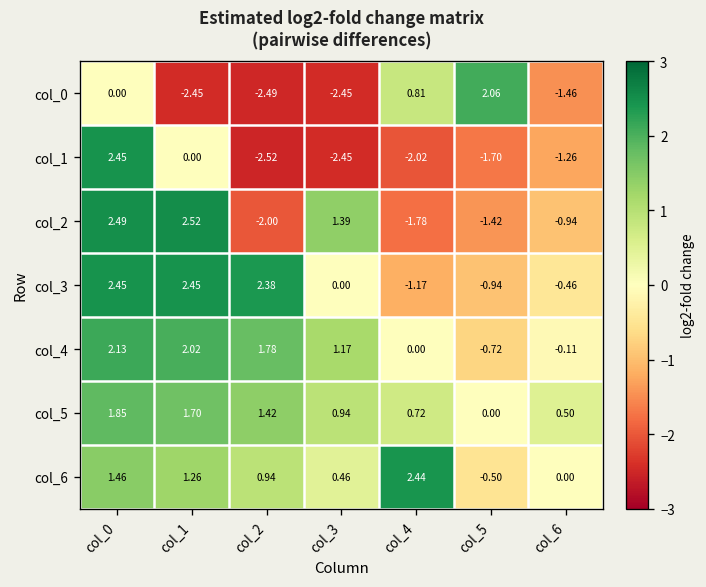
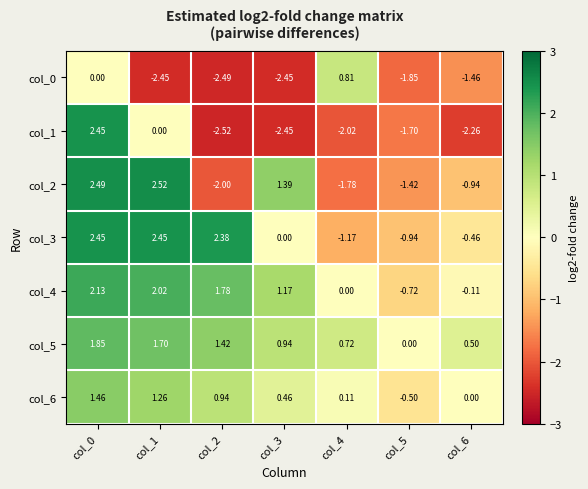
  {
    "col_0": {
      "col_0": 0.00,
      "col_1": -2.45,
      "col_2": -2.49,
      "col_3": -2.45,
      "col_4": 0.81,
-     "col_5": 2.06,
+     "col_5": -1.85,
      "col_6": -1.46
    },
    "col_1": {
      "col_0": 2.45,
      "col_1": 0.00,
      "col_2": -2.52,
      "col_3": -2.45,
      "col_4": -2.02,
      "col_5": -1.70,
-     "col_6": -1.26
+     "col_6": -2.26
    },
    "col_2": {
      "col_0": 2.49,
      "col_1": 2.52,
      "col_2": -2.00,
      "col_3": 1.39,
      "col_4": -1.78,
      "col_5": -1.42,
      "col_6": -0.94
    },
    "col_3": {
      "col_0": 2.45,
      "col_1": 2.45,
      "col_2": 2.38,
      "col_3": 0.00,
      "col_4": -1.17,
      "col_5": -0.94,
      "col_6": -0.46
    },
    "col_4": {
      "col_0": 2.13,
      "col_1": 2.02,
      "col_2": 1.78,
      "col_3": 1.17,
      "col_4": 0.00,
      "col_5": -0.72,
      "col_6": -0.11
    },
    "col_5": {
      "col_0": 1.85,
      "col_1": 1.70,
      "col_2": 1.42,
      "col_3": 0.94,
      "col_4": 0.72,
      "col_5": 0.00,
      "col_6": 0.50
    },
    "col_6": {
      "col_0": 1.46,
      "col_1": 1.26,
      "col_2": 0.94,
      "col_3": 0.46,
-     "col_4": 2.44,
+     "col_4": 0.11,
      "col_5": -0.50,
      "col_6": 0.00
    }
  }
